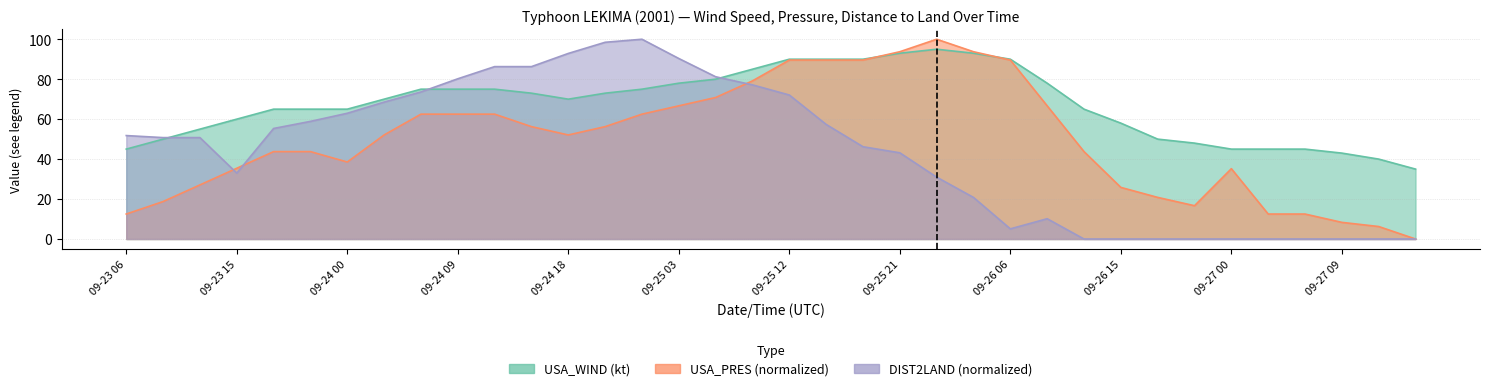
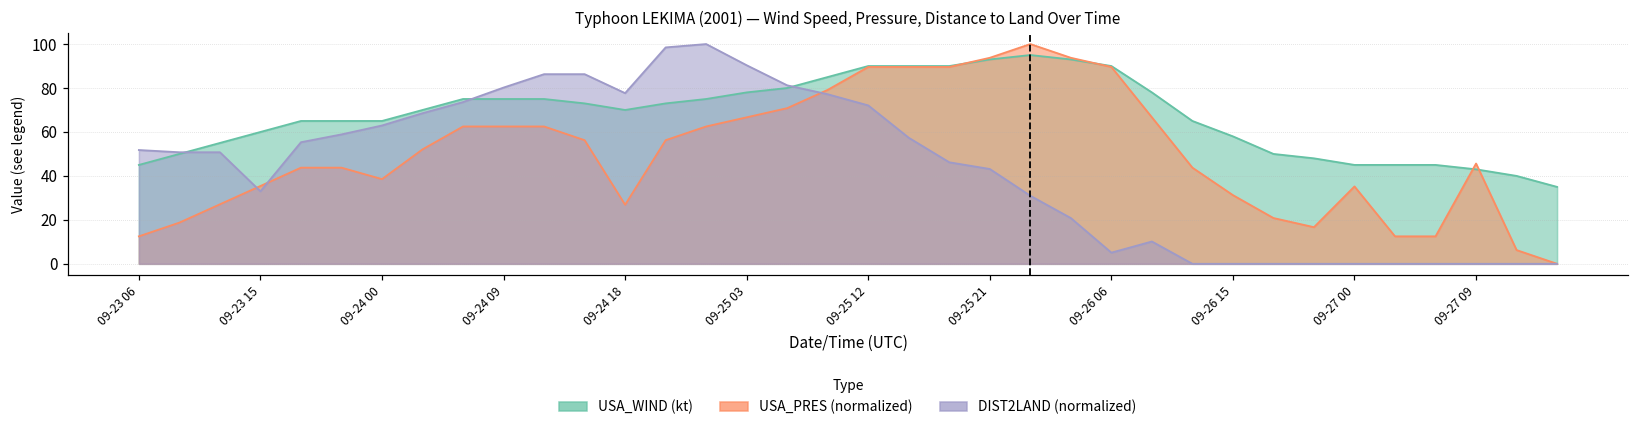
  {
    "USA_PRES (normalized)": {
      "09-23 06": 13,
      "09-23 15": 35,
      "09-24 00": 39,
      "09-24 09": 63,
-     "09-24 18": 52,
+     "09-24 18": 27,
      "09-25 03": 67,
-     "09-26 15": 26,
+     "09-26 15": 31,
      "09-27 00": 35,
-     "09-27 09": 8
+     "09-27 09": 46
    },
    "DIST2LAND (normalized)": {
      "09-23 06": 52,
      "09-23 15": 33,
      "09-24 00": 63,
      "09-24 09": 80,
-     "09-24 18": 93,
+     "09-24 18": 78,
      "09-25 03": 90,
      "09-25 12": 72,
      "09-25 21": 43,
      "09-26 06": 5,
      "09-26 15": 0,
      "09-27 00": 0,
      "09-27 09": 0
    }
  }
